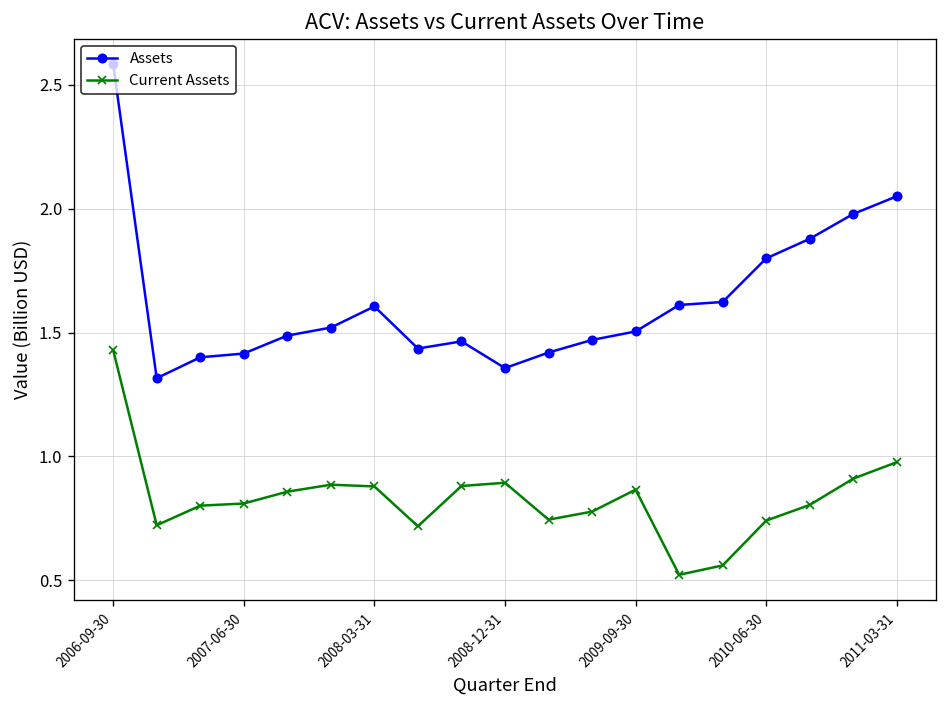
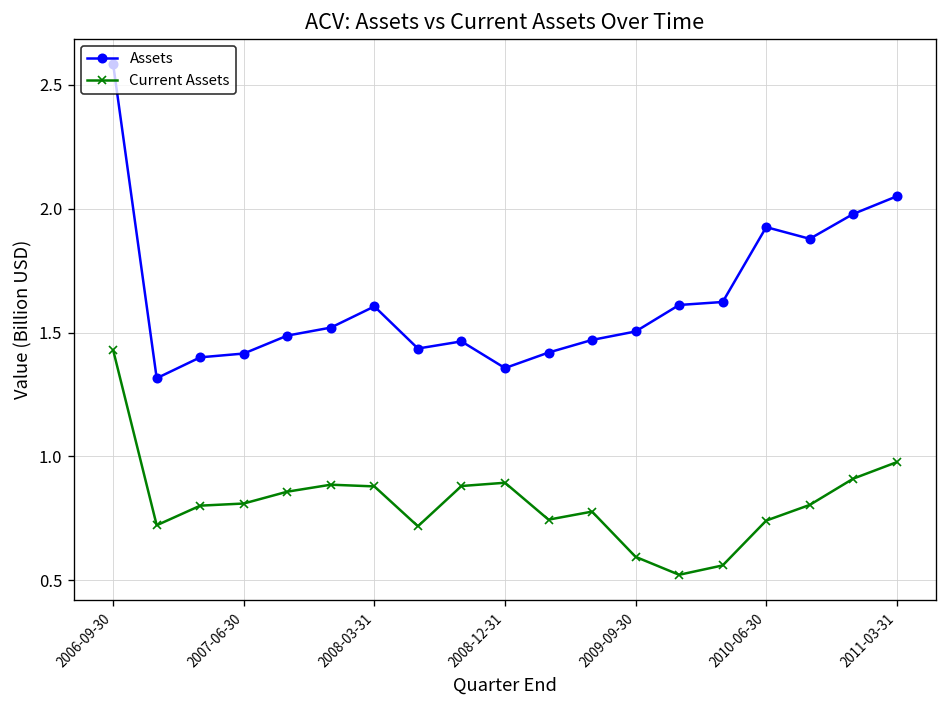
  {
    "Assets": {
      "2007-06-30": 1.42,
      "2008-03-31": 1.61,
      "2008-12-31": 1.36,
      "2009-09-30": 1.50,
-     "2010-06-30": 1.80,
+     "2010-06-30": 1.93,
      "2011-03-31": 2.05
    },
    "Current Assets": {
      "2006-09-30": 1.43,
      "2007-06-30": 0.81,
      "2008-03-31": 0.88,
      "2008-12-31": 0.89,
-     "2009-09-30": 0.87,
+     "2009-09-30": 0.59,
      "2010-06-30": 0.74,
      "2011-03-31": 0.98
    }
  }
